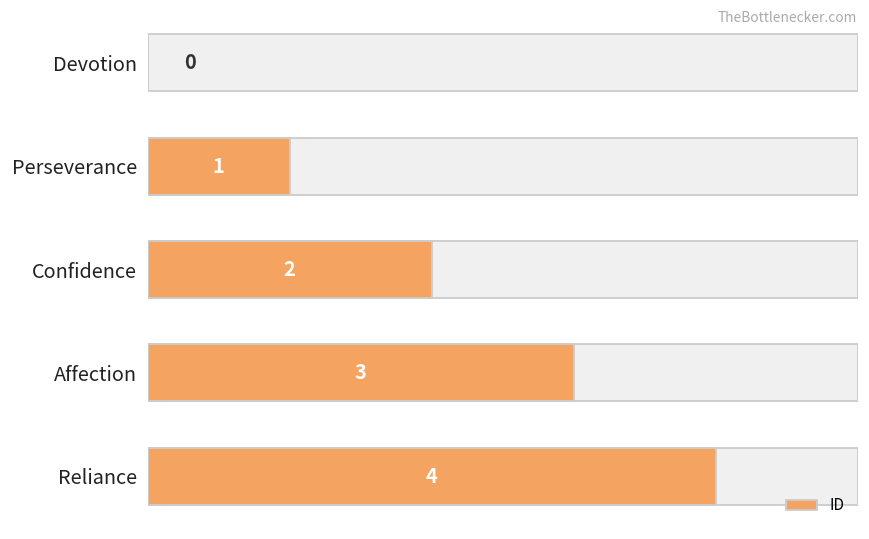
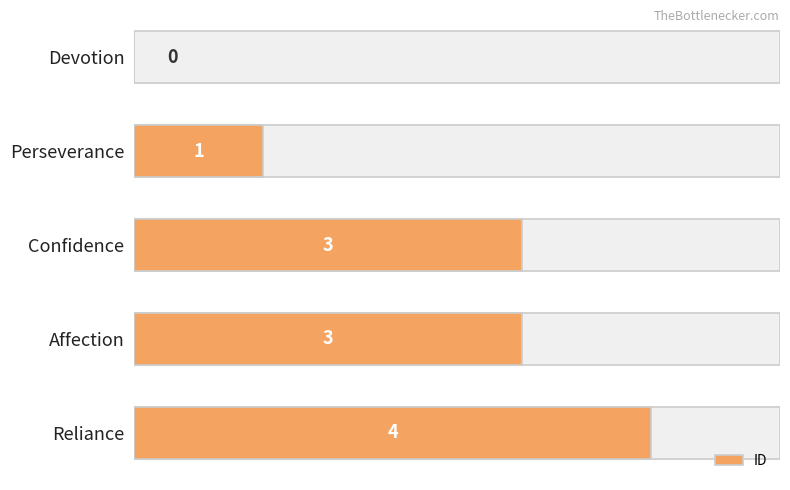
  {
    "ID": {
-     "Confidence": 2
+     "Confidence": 3
    }
  }
